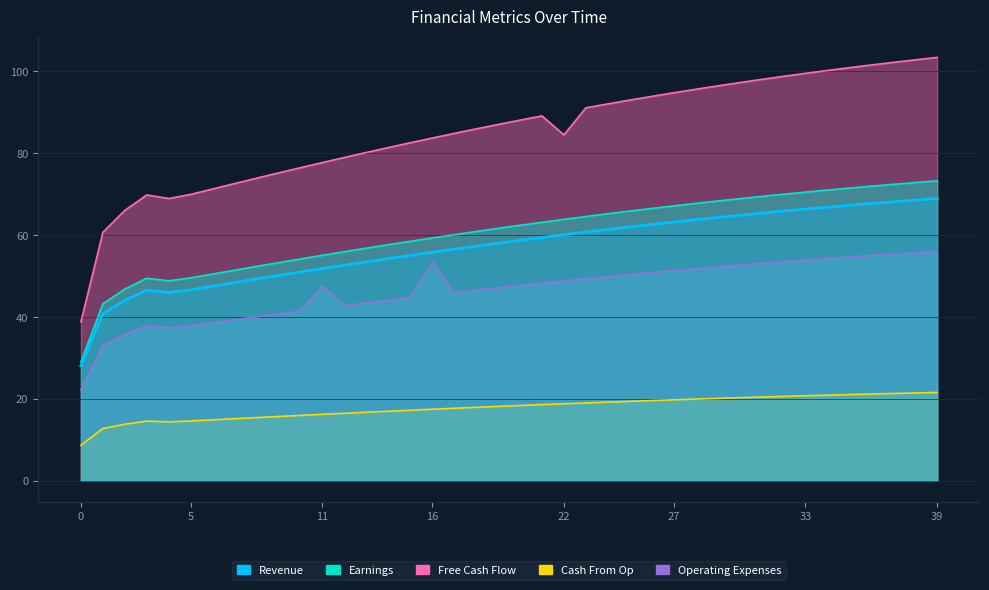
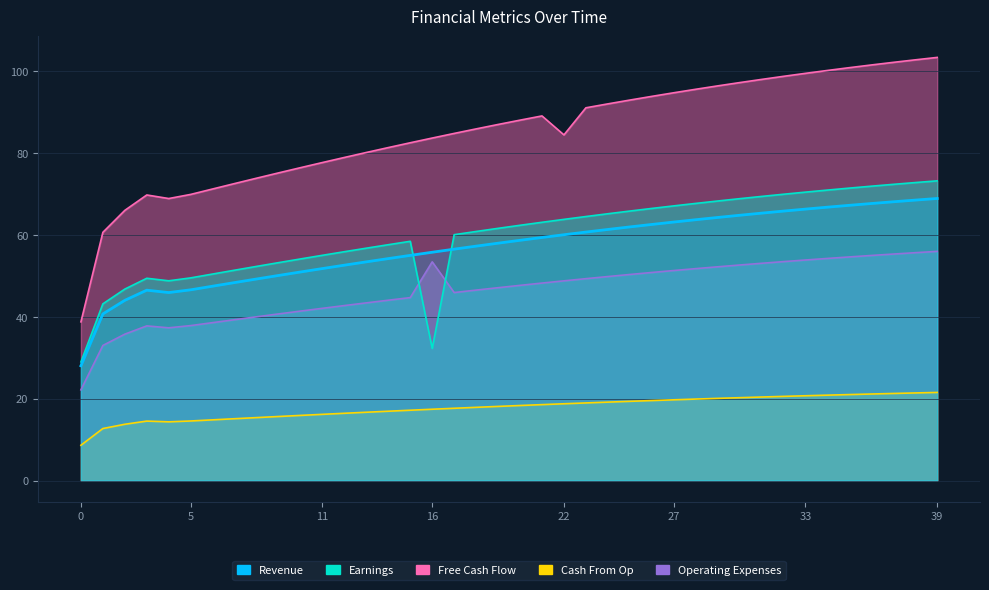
  {
    "Operating Expenses": {
      "0": 22,
      "5": 38,
-     "11": 48,
+     "11": 42,
      "16": 53,
      "22": 49,
      "27": 51,
      "33": 54,
      "39": 56
    },
    "Cash From Op": {
      "0": 9,
      "5": 15,
      "11": 16,
      "16": 17,
      "22": 19,
      "27": 20,
      "33": 21,
      "39": 22
    },
    "Free Cash Flow": {
      "0": 39,
      "5": 70,
      "11": 78,
      "16": 84,
      "22": 84,
      "27": 95,
      "33": 100,
      "39": 103
    },
    "Earnings": {
      "0": 29,
      "5": 50,
      "11": 55,
-     "16": 59,
+     "16": 32,
      "22": 64,
      "27": 67,
      "33": 70,
      "39": 73
    },
    "Revenue": {
      "0": 28,
      "5": 47,
      "11": 52,
      "16": 56,
      "22": 60,
      "27": 63,
      "33": 66,
      "39": 69
    }
  }
